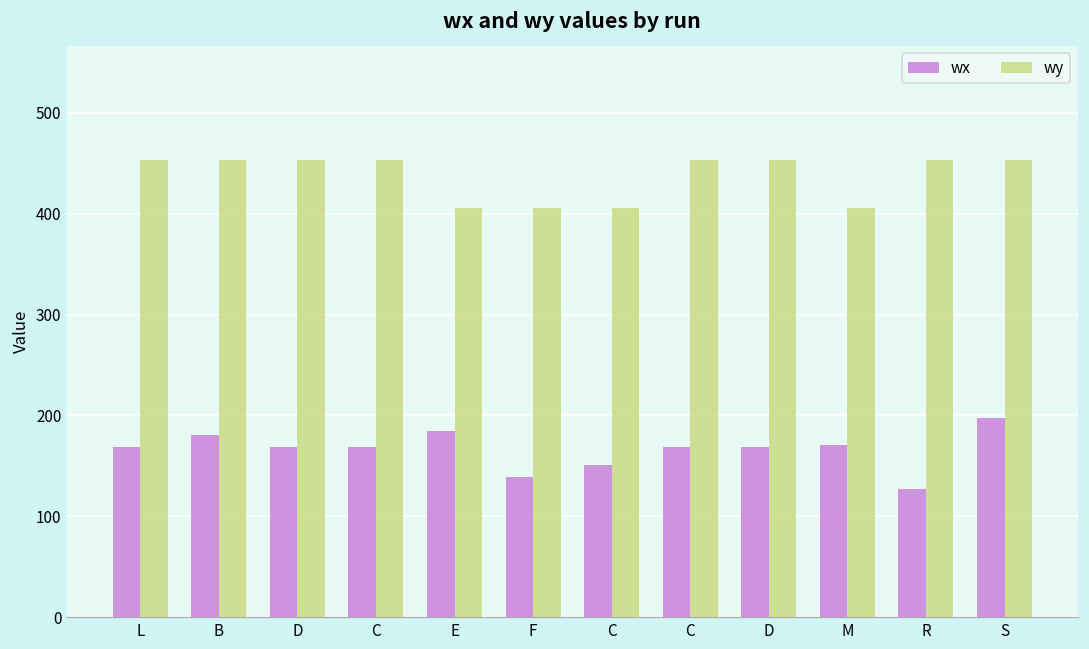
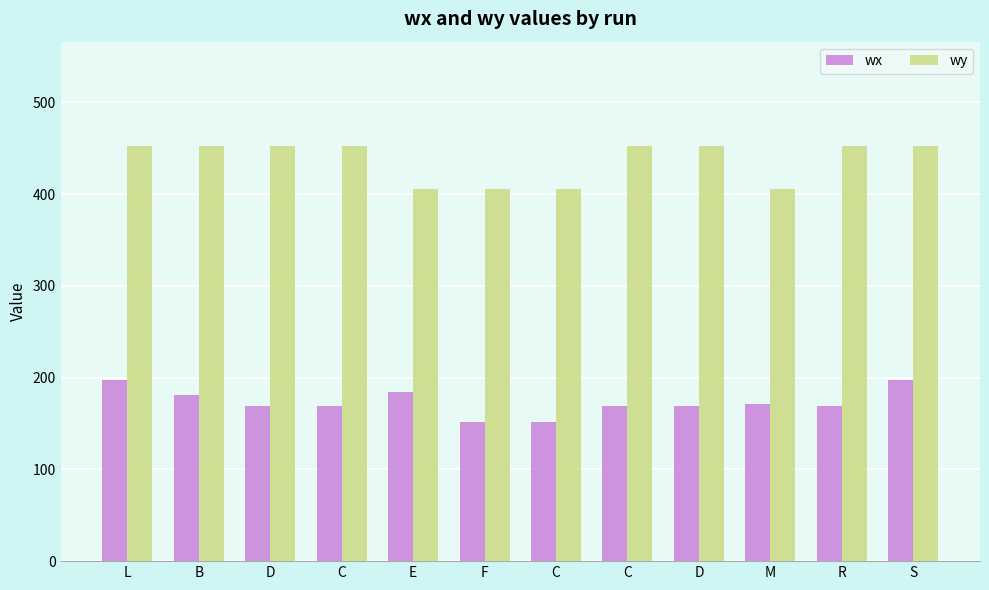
  {
    "wx": {
-     "L": 170,
+     "L": 200,
      "B": 180,
      "E": 180,
-     "F": 140,
+     "F": 150,
      "M": 170,
-     "R": 130,
+     "R": 170,
      "S": 200
    },
    "wy": {
      "L": 450,
      "B": 450,
      "E": 410,
      "F": 410,
      "M": 410,
      "R": 450,
      "S": 450
    }
  }
